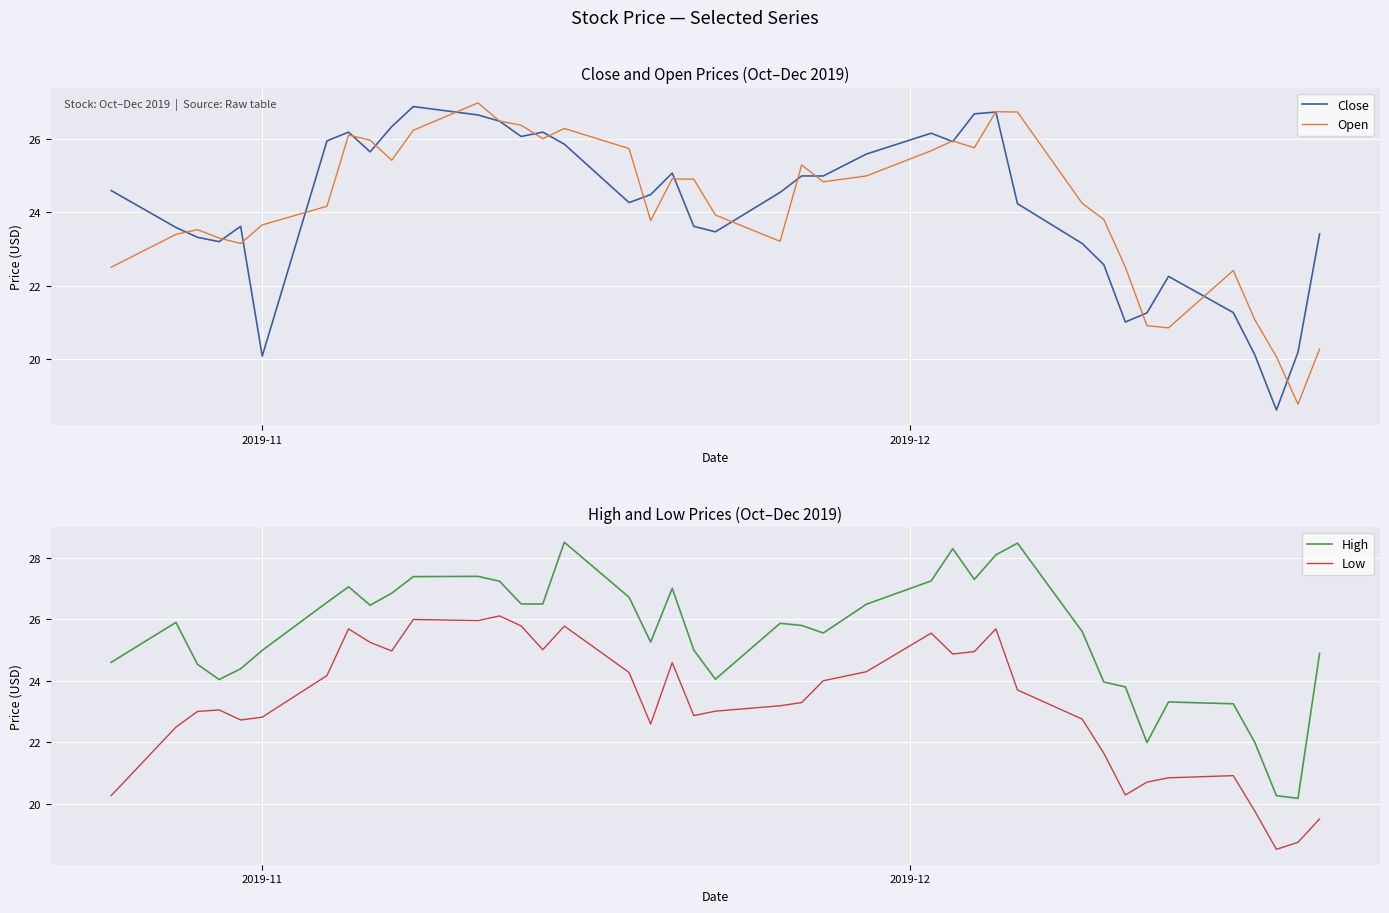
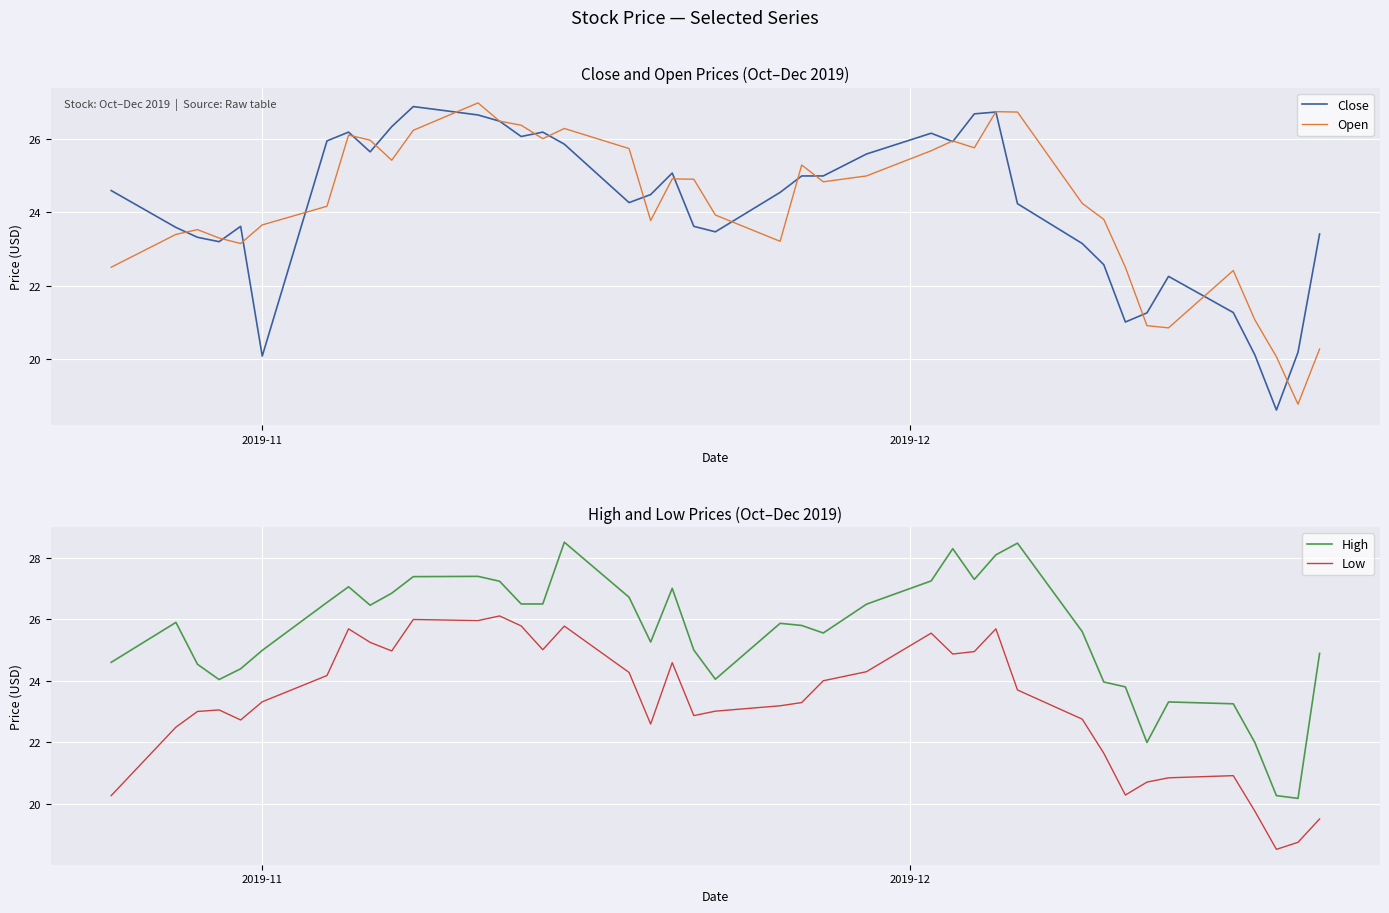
  {
    "Close and Open Prices (Oct–Dec 2019)": {
      "Close": {
        "2019-11": 20.1
      },
      "Open": {
        "2019-11": 23.7
      }
    },
    "High and Low Prices (Oct–Dec 2019)": {
      "High": {
        "2019-11": 25.0
      },
      "Low": {
-       "2019-11": 22.8
+       "2019-11": 23.3
      }
    }
  }
